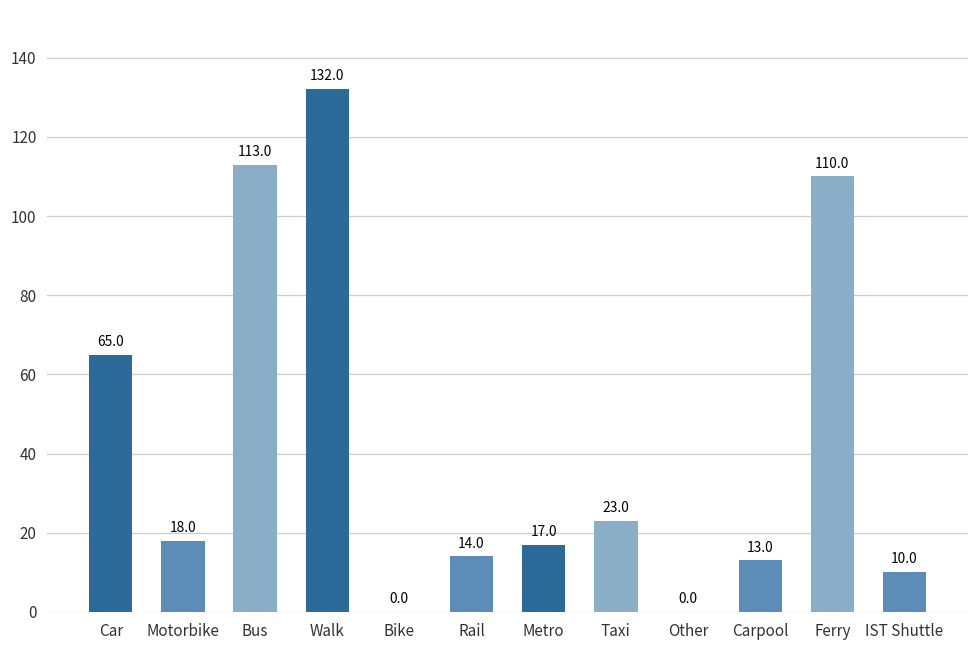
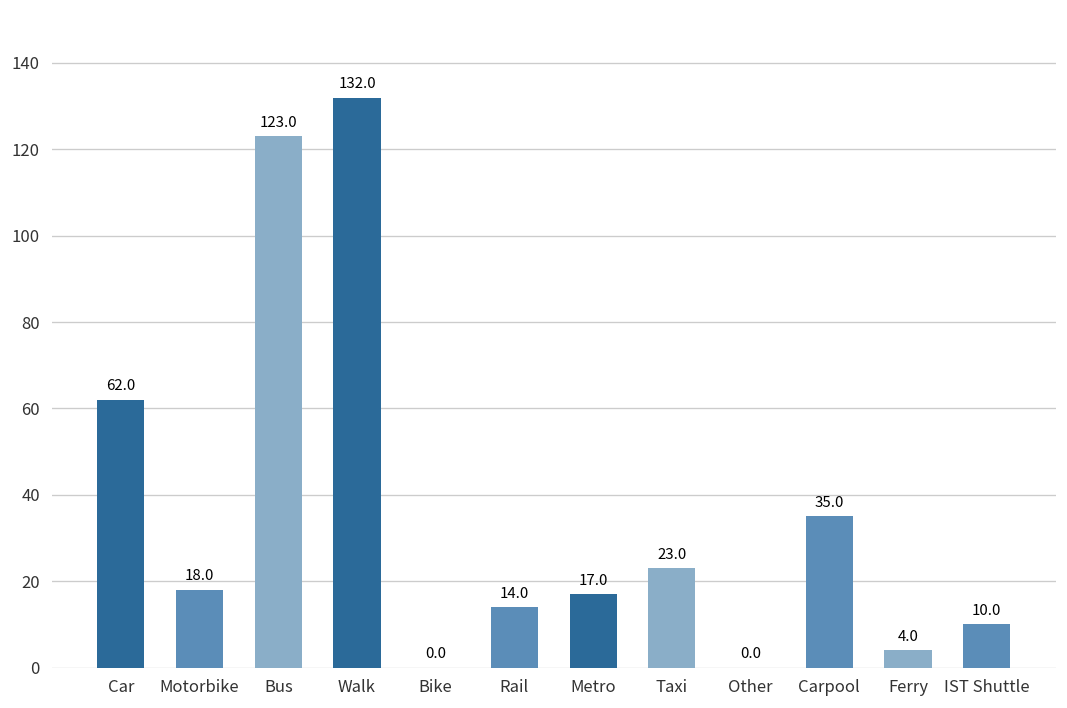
  {
-   "Car": 65.0,
+   "Car": 62.0,
    "Motorbike": 18.0,
-   "Bus": 113.0,
+   "Bus": 123.0,
    "Walk": 132.0,
    "Bike": 0.0,
    "Rail": 14.0,
    "Metro": 17.0,
    "Taxi": 23.0,
    "Other": 0.0,
-   "Carpool": 13.0,
-   "Ferry": 110.0,
+   "Carpool": 35.0,
+   "Ferry": 4.0,
    "IST Shuttle": 10.0
  }
